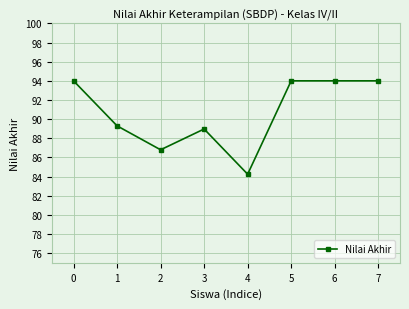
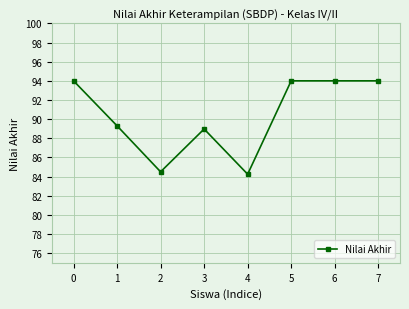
  {
    "0": 94,
    "1": 89,
-   "2": 87,
+   "2": 85,
    "3": 89,
    "4": 84,
    "5": 94,
    "6": 94,
    "7": 94
  }
